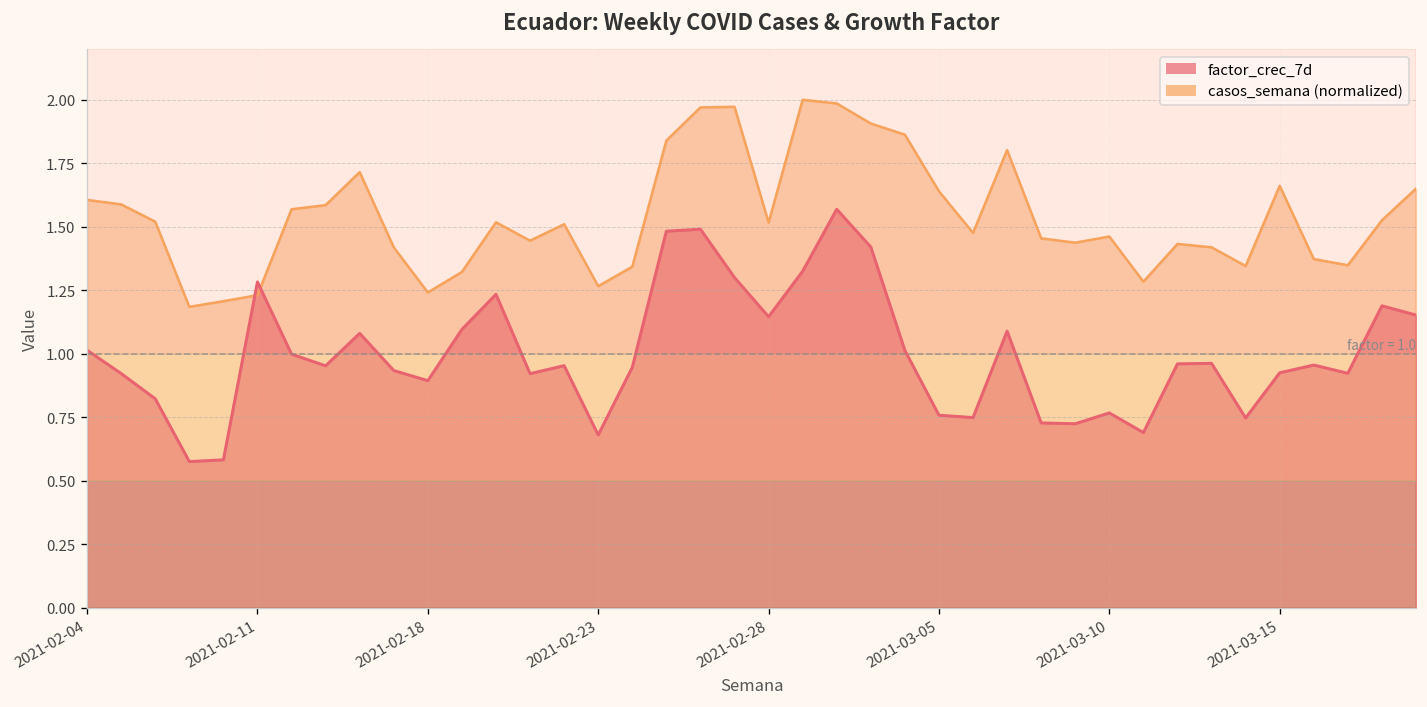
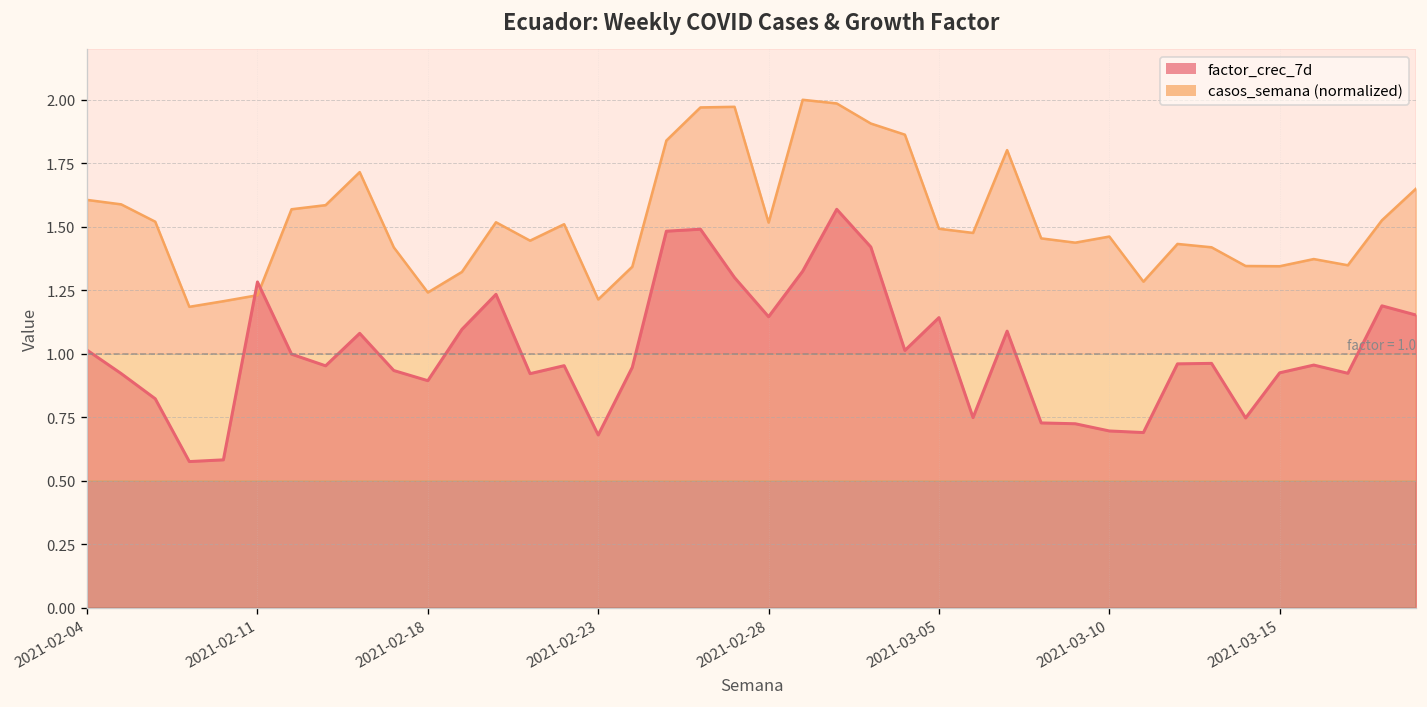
  {
    "casos_semana (normalized)": {
      "2021-02-04": 1.61,
      "2021-02-11": 1.23,
      "2021-02-18": 1.24,
-     "2021-02-23": 1.27,
+     "2021-02-23": 1.21,
      "2021-02-28": 1.52,
-     "2021-03-05": 1.64,
+     "2021-03-05": 1.49,
      "2021-03-10": 1.46,
-     "2021-03-15": 1.66
+     "2021-03-15": 1.34
    },
    "factor_crec_7d": {
      "2021-02-04": 1.01,
      "2021-02-11": 1.28,
      "2021-02-18": 0.89,
      "2021-02-23": 0.68,
      "2021-02-28": 1.15,
-     "2021-03-05": 0.76,
-     "2021-03-10": 0.77,
+     "2021-03-05": 1.14,
+     "2021-03-10": 0.70,
      "2021-03-15": 0.92
    }
  }
